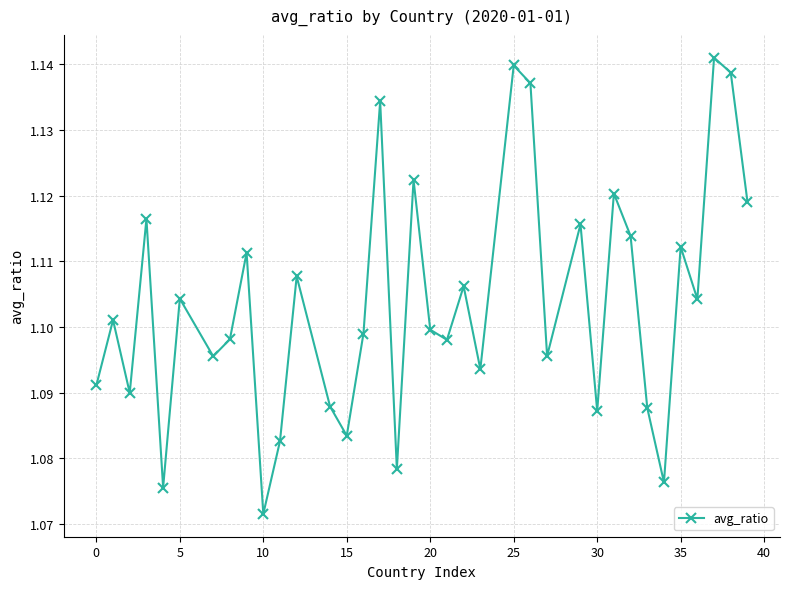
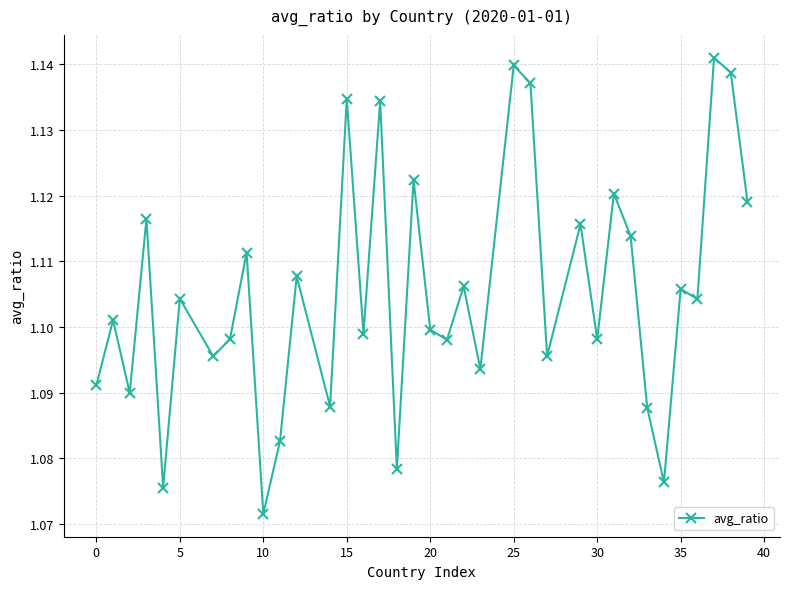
  {
    "0": 1.091,
    "5": 1.104,
    "10": 1.072,
-   "15": 1.083,
+   "15": 1.135,
    "20": 1.100,
    "25": 1.140,
-   "30": 1.087,
-   "35": 1.112
+   "30": 1.098,
+   "35": 1.106
  }
